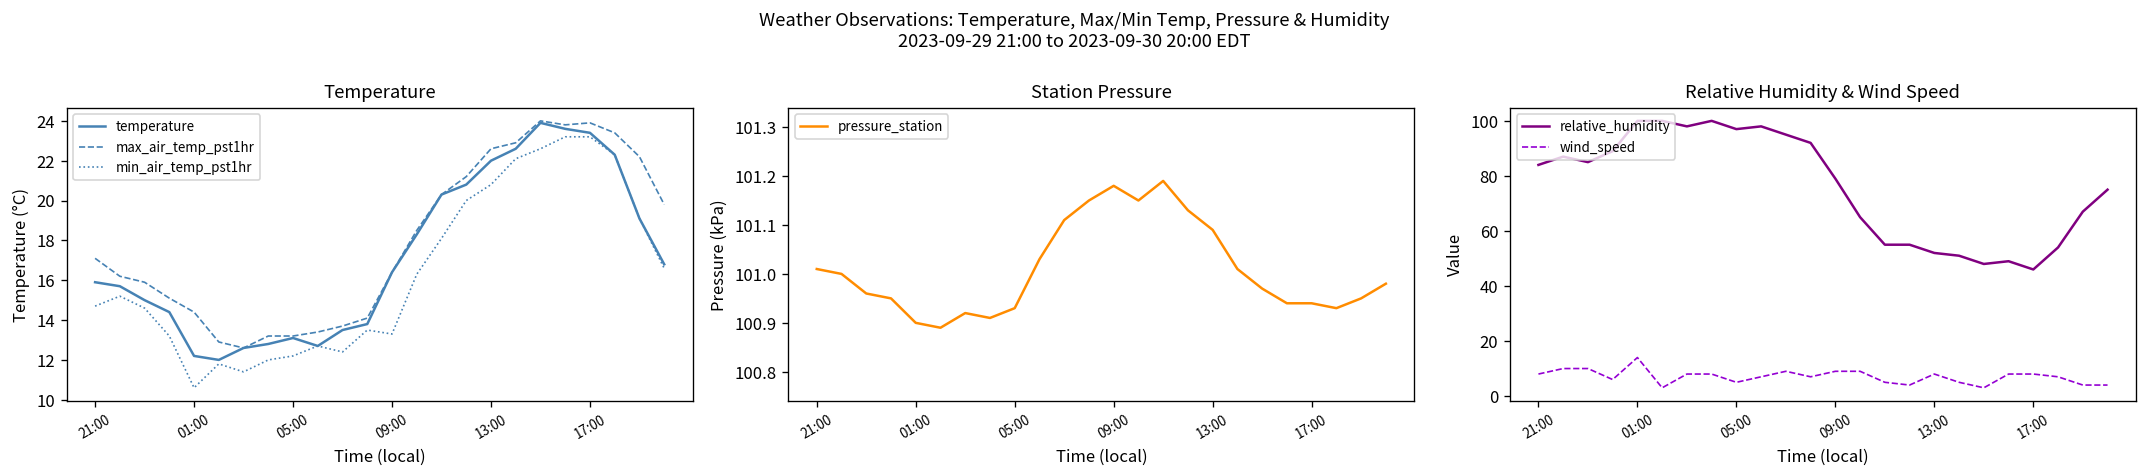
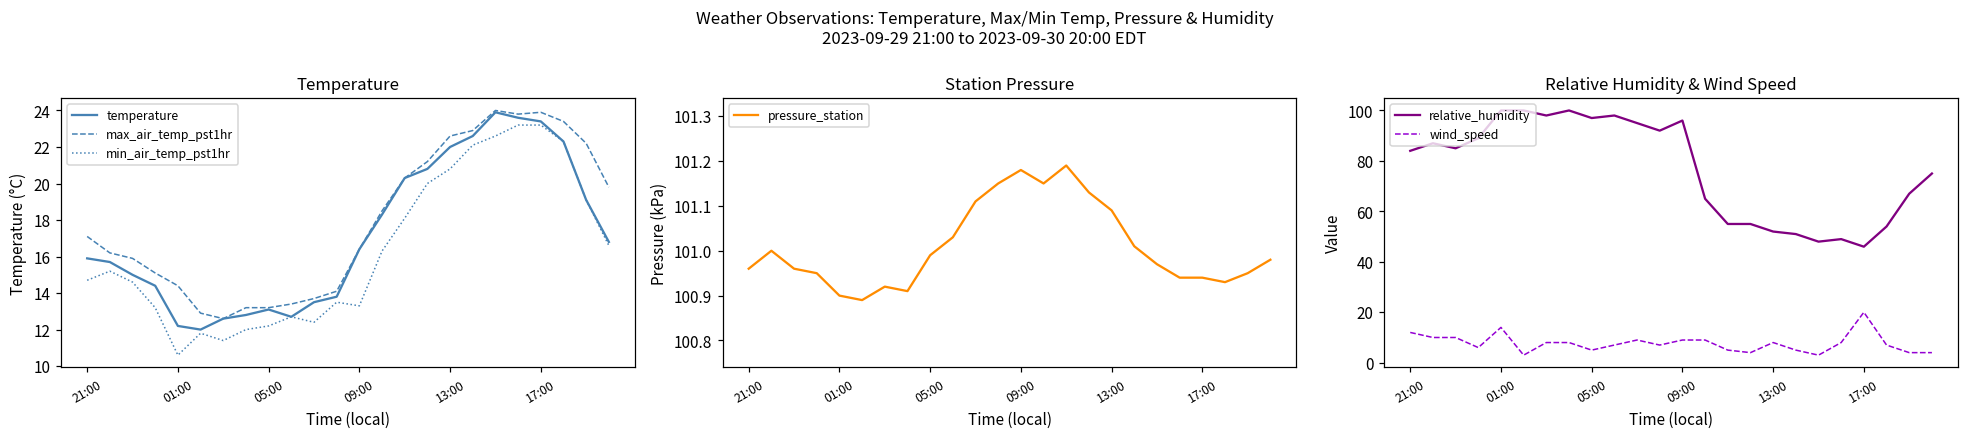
  {
    "Station Pressure": {
-     "21:00": 101.01,
+     "21:00": 100.96,
      "01:00": 100.90,
-     "05:00": 100.93,
+     "05:00": 100.99,
      "09:00": 101.18,
      "13:00": 101.09,
      "17:00": 100.94
    },
    "Relative Humidity & Wind Speed": {
      "relative_humidity": {
        "21:00": 84,
        "05:00": 97,
-       "09:00": 79,
+       "09:00": 96,
        "13:00": 52,
        "17:00": 46
      },
      "wind_speed": {
-       "21:00": 8,
+       "21:00": 12,
        "01:00": 14,
        "05:00": 5,
        "09:00": 9,
        "13:00": 8,
-       "17:00": 8
+       "17:00": 20
      }
    }
  }
